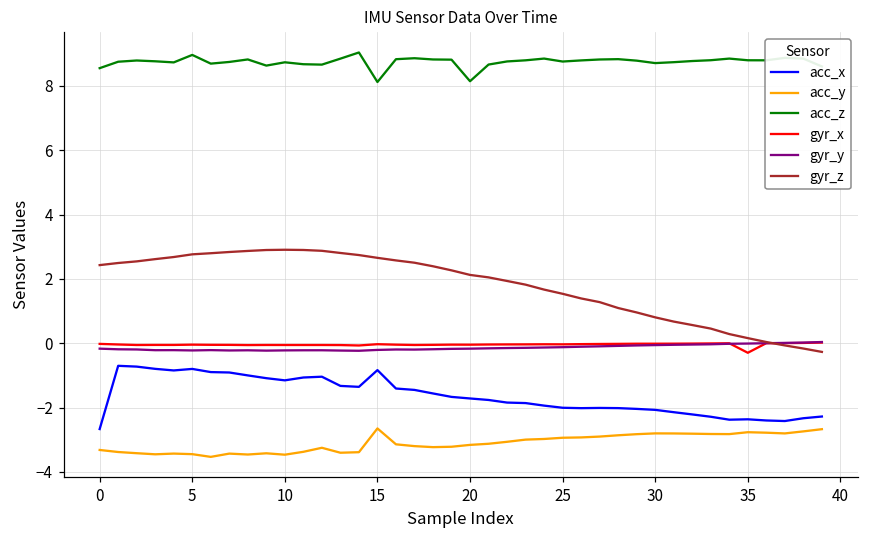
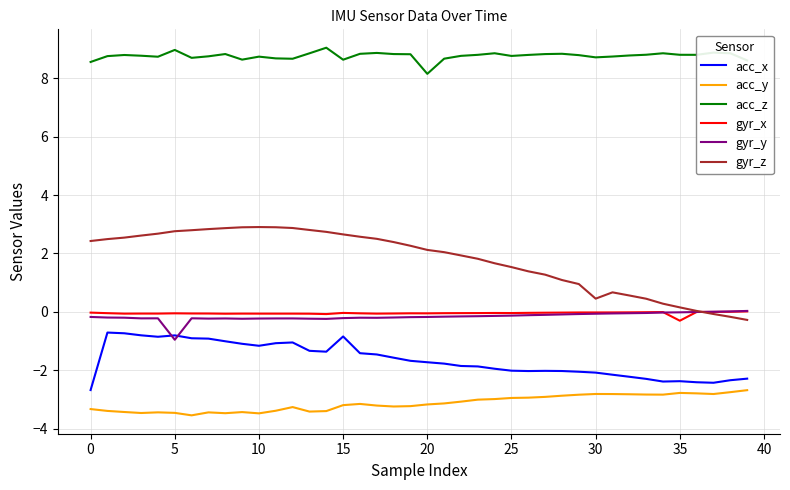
  {
    "acc_x": {
      "0": -2.7,
      "5": -0.8,
      "10": -1.2,
      "15": -0.8,
      "20": -1.7,
      "25": -2.0,
      "30": -2.1,
      "35": -2.4
    },
    "acc_y": {
      "0": -3.3,
      "5": -3.5,
      "10": -3.5,
-     "15": -2.7,
+     "15": -3.2,
      "20": -3.2,
      "25": -2.9,
      "30": -2.8,
      "35": -2.8
    },
    "acc_z": {
      "0": 8.6,
      "5": 9.0,
      "10": 8.7,
-     "15": 8.1,
+     "15": 8.6,
      "20": 8.1,
      "25": 8.8,
      "30": 8.7,
      "35": 8.8
    },
    "gyr_x": {
      "0": 0.0,
      "5": 0.0,
      "10": -0.1,
      "15": 0.0,
      "20": 0.0,
      "25": 0.0,
      "35": -0.3
    },
    "gyr_y": {
      "0": -0.2,
-     "5": -0.2,
+     "5": -1.0,
      "10": -0.2,
      "15": -0.2,
      "20": -0.2,
      "25": -0.1,
      "35": 0.0
    },
    "gyr_z": {
      "0": 2.4,
      "5": 2.8,
      "10": 2.9,
      "15": 2.7,
      "20": 2.1,
      "25": 1.5,
-     "30": 0.8,
+     "30": 0.5,
      "35": 0.2
    }
  }
